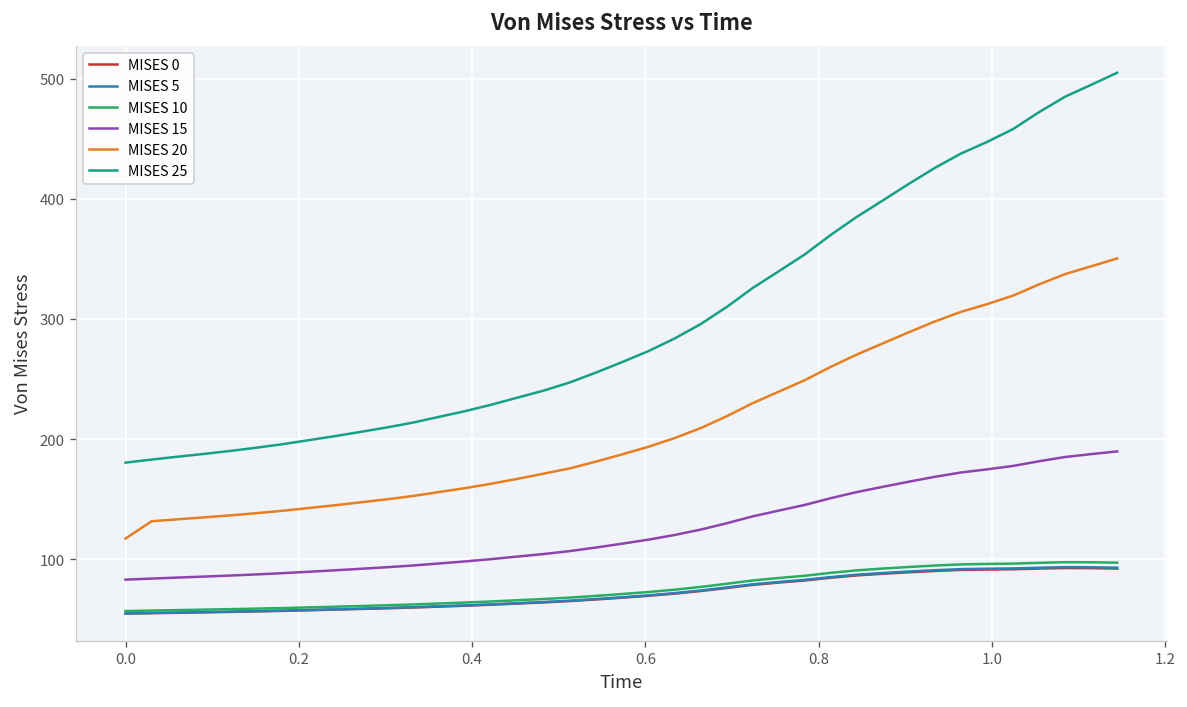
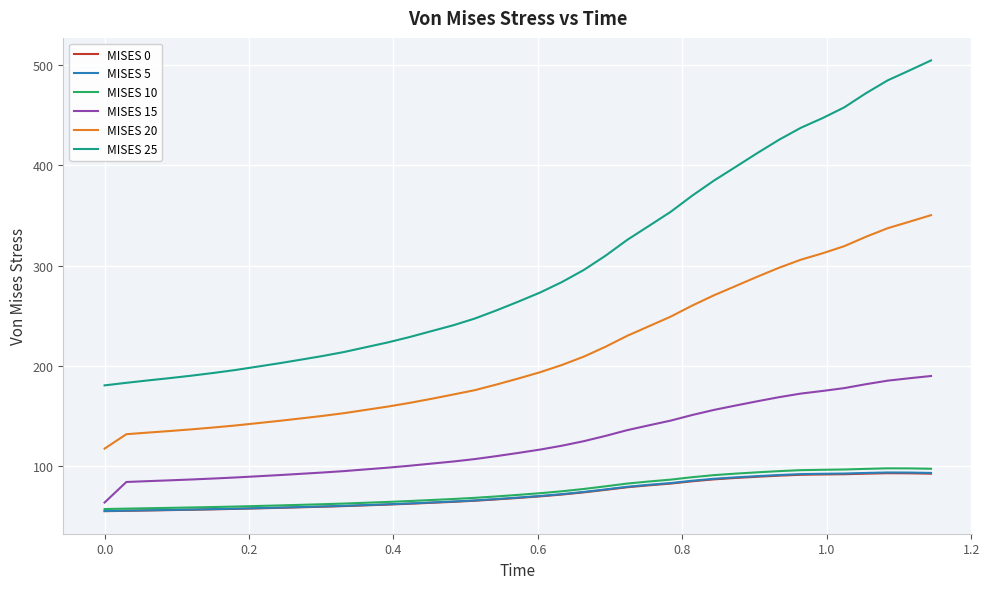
  {
    "MISES 15": {
-     "0.0": 83
+     "0.0": 63
    },
    "MISES 20": {
      "0.0": 117
    }
  }
